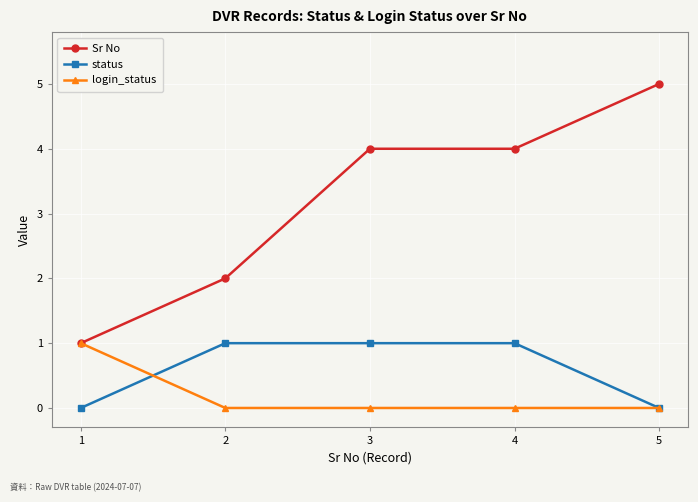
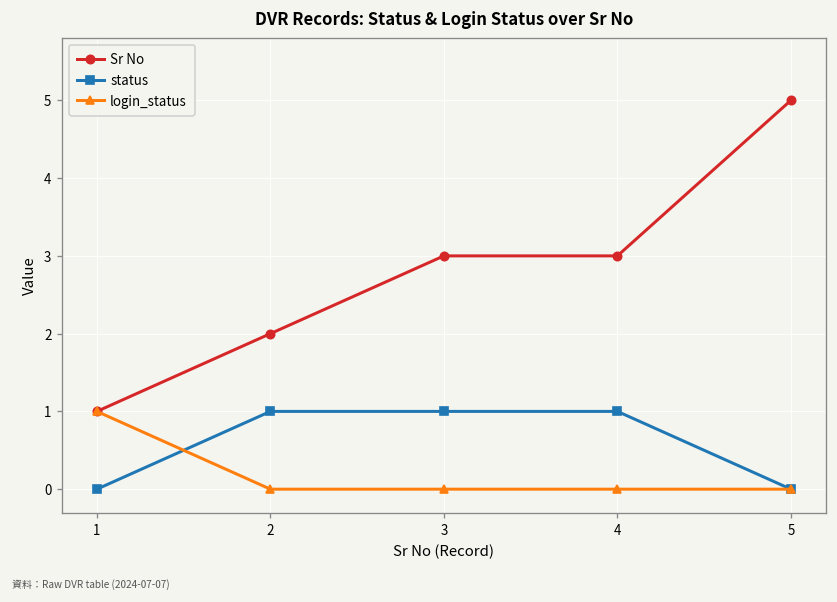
  {
    "Sr No": {
      "2": 2,
-     "3": 4,
-     "4": 4,
+     "3": 3,
+     "4": 3,
      "5": 5
    },
    "status": {
      "1": 0,
      "2": 1,
      "3": 1,
      "4": 1
    },
    "login_status": {
      "2": 0,
      "3": 0,
      "4": 0
    }
  }
